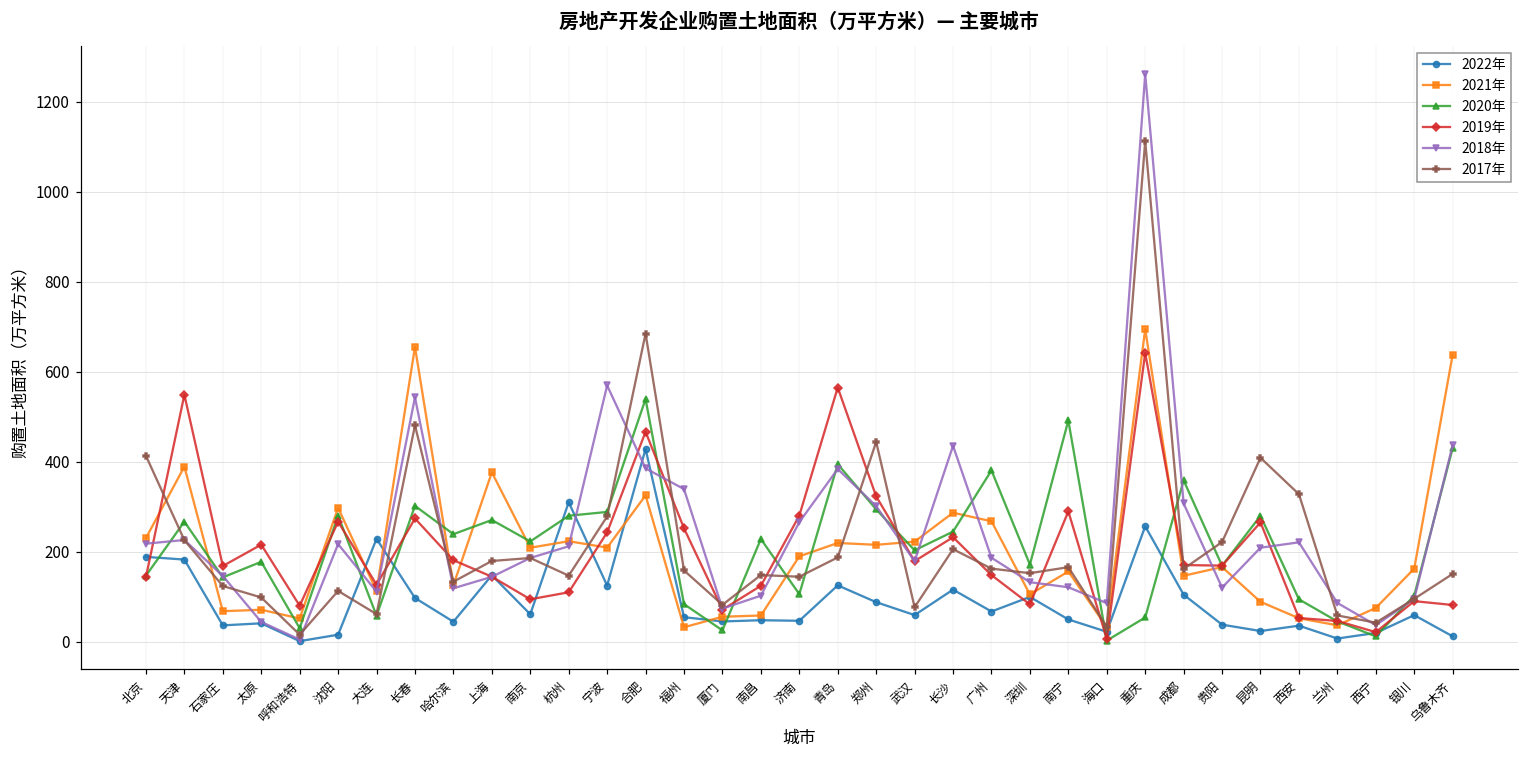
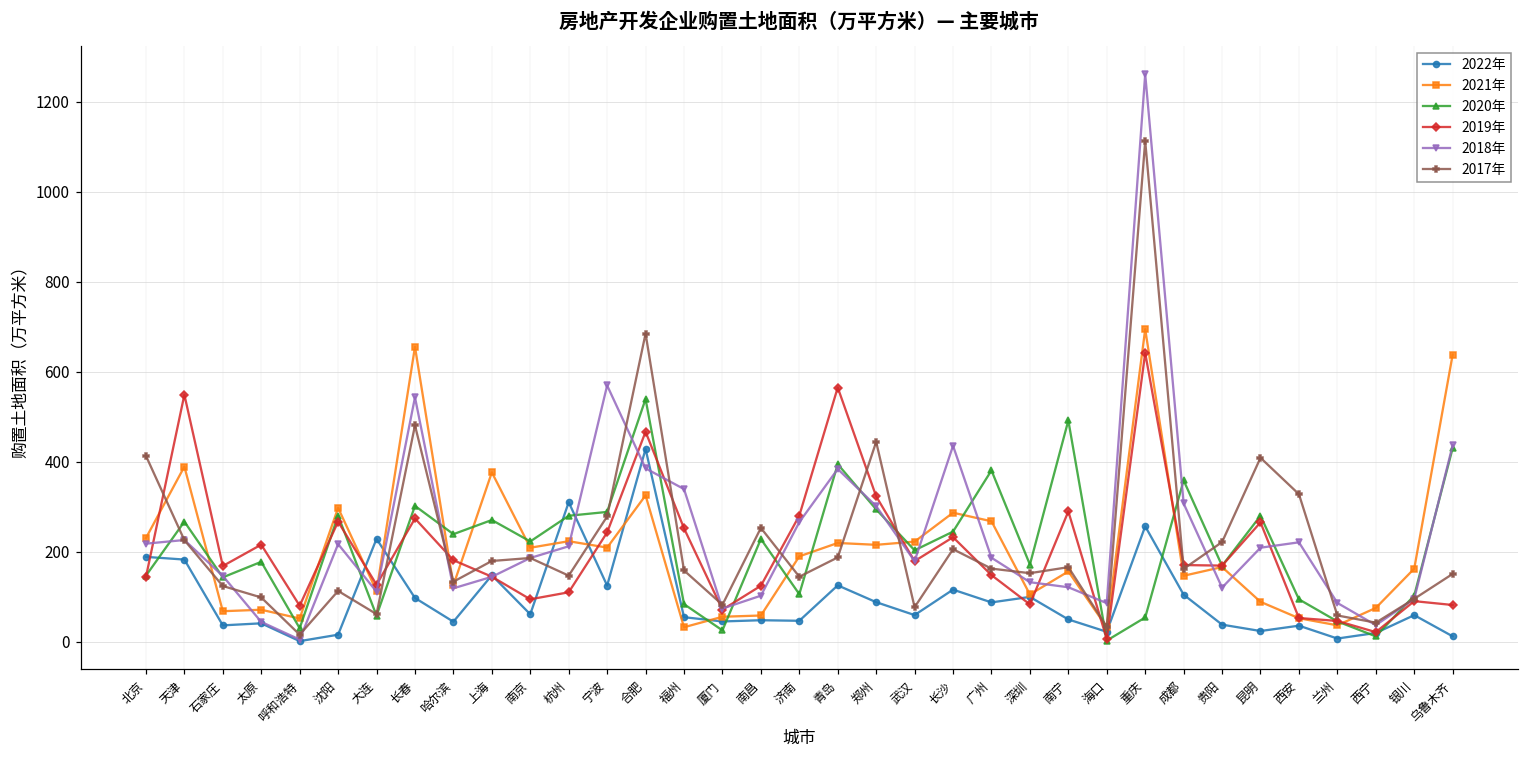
  {
    "2022年": {
      "北京": 190,
      "天津": 180,
      "石家庄": 40,
      "沈阳": 20,
      "大连": 230,
      "长春": 100,
      "哈尔滨": 40,
      "南京": 60,
      "杭州": 310,
      "宁波": 130,
      "合肥": 430,
      "福州": 50,
      "厦门": 50,
      "南昌": 50,
      "济南": 50,
      "青岛": 130,
      "郑州": 90,
      "武汉": 60,
      "长沙": 120,
-     "广州": 70,
+     "广州": 90,
      "南宁": 50,
      "海口": 20,
      "重庆": 260,
      "成都": 100,
      "贵阳": 40,
      "昆明": 20,
      "西安": 40,
      "兰州": 10,
      "银川": 60,
      "乌鲁木齐": 10
    },
    "2021年": {
      "北京": 230,
      "天津": 390,
      "石家庄": 70,
      "太原": 70,
      "呼和浩特": 50,
      "沈阳": 300,
      "长春": 660,
      "哈尔滨": 130,
      "上海": 380,
      "南京": 210,
      "杭州": 220,
      "宁波": 210,
      "合肥": 330,
      "福州": 30,
      "厦门": 60,
      "南昌": 60,
      "济南": 190,
      "青岛": 220,
      "郑州": 220,
      "武汉": 220,
      "长沙": 290,
      "广州": 270,
      "南宁": 160,
      "重庆": 690,
      "成都": 150,
      "昆明": 90,
      "兰州": 40,
      "西宁": 80,
      "银川": 160,
      "乌鲁木齐": 640
    },
    "2020年": {
      "天津": 270,
      "太原": 180,
      "呼和浩特": 30,
      "沈阳": 280,
      "长春": 300,
      "哈尔滨": 240,
      "上海": 270,
      "南京": 220,
      "杭州": 280,
      "宁波": 290,
      "合肥": 540,
      "福州": 80,
      "厦门": 30,
      "南昌": 230,
      "济南": 110,
      "青岛": 390,
      "郑州": 290,
      "武汉": 200,
      "长沙": 240,
      "广州": 380,
      "深圳": 170,
      "南宁": 490,
      "重庆": 50,
      "成都": 360,
      "昆明": 280,
      "西安": 90,
      "西宁": 10,
      "银川": 100,
      "乌鲁木齐": 430
    },
    "2019年": {
      "天津": 550,
      "石家庄": 170,
      "太原": 220,
      "呼和浩特": 80,
      "沈阳": 270,
      "大连": 130,
      "长春": 270,
      "哈尔滨": 180,
      "南京": 90,
      "杭州": 110,
      "宁波": 240,
      "合肥": 470,
      "福州": 250,
      "南昌": 120,
      "济南": 280,
      "青岛": 560,
      "郑州": 320,
      "长沙": 230,
      "广州": 150,
      "深圳": 80,
      "南宁": 290,
      "重庆": 640,
      "成都": 170,
      "昆明": 270,
      "乌鲁木齐": 80
    },
    "2018年": {
      "北京": 220,
      "沈阳": 220,
      "长春": 540,
      "哈尔滨": 120,
      "杭州": 210,
      "宁波": 570,
      "合肥": 390,
      "福州": 340,
      "南昌": 100,
      "济南": 270,
      "青岛": 380,
      "郑州": 300,
      "长沙": 440,
      "广州": 190,
      "深圳": 130,
      "南宁": 120,
      "海口": 90,
      "重庆": 1260,
      "成都": 310,
      "贵阳": 120,
      "昆明": 210,
      "西安": 220,
      "兰州": 90,
      "乌鲁木齐": 440
    },
    "2017年": {
      "北京": 410,
      "石家庄": 120,
      "太原": 100,
      "呼和浩特": 20,
      "沈阳": 110,
      "长春": 480,
      "哈尔滨": 130,
      "上海": 180,
      "杭州": 150,
      "宁波": 280,
      "合肥": 680,
      "福州": 160,
      "厦门": 80,
-     "南昌": 150,
+     "南昌": 250,
      "济南": 140,
      "青岛": 190,
      "郑州": 440,
      "武汉": 80,
      "长沙": 210,
      "广州": 160,
      "深圳": 150,
      "南宁": 170,
      "重庆": 1110,
      "成都": 160,
      "贵阳": 220,
      "昆明": 410,
      "西安": 330,
      "兰州": 60,
      "乌鲁木齐": 150
    }
  }
